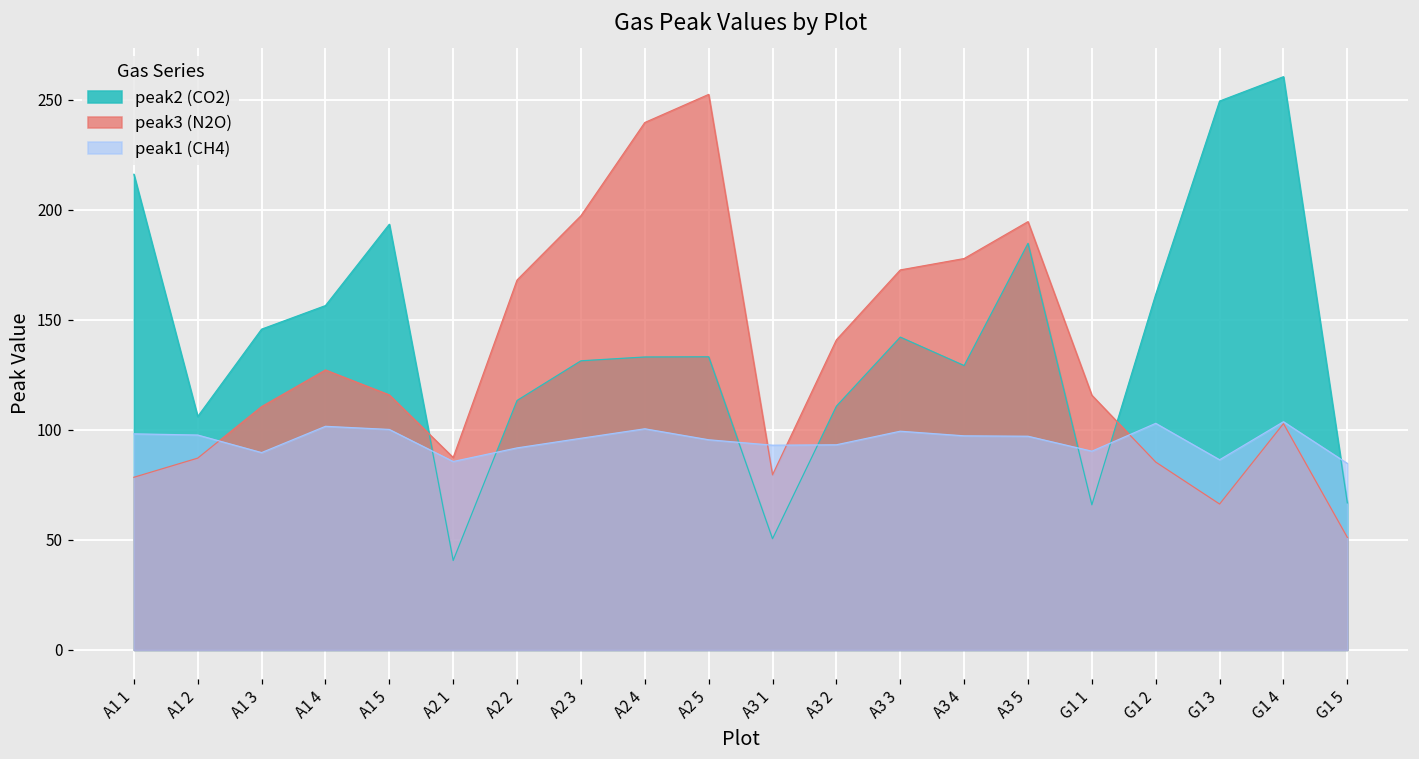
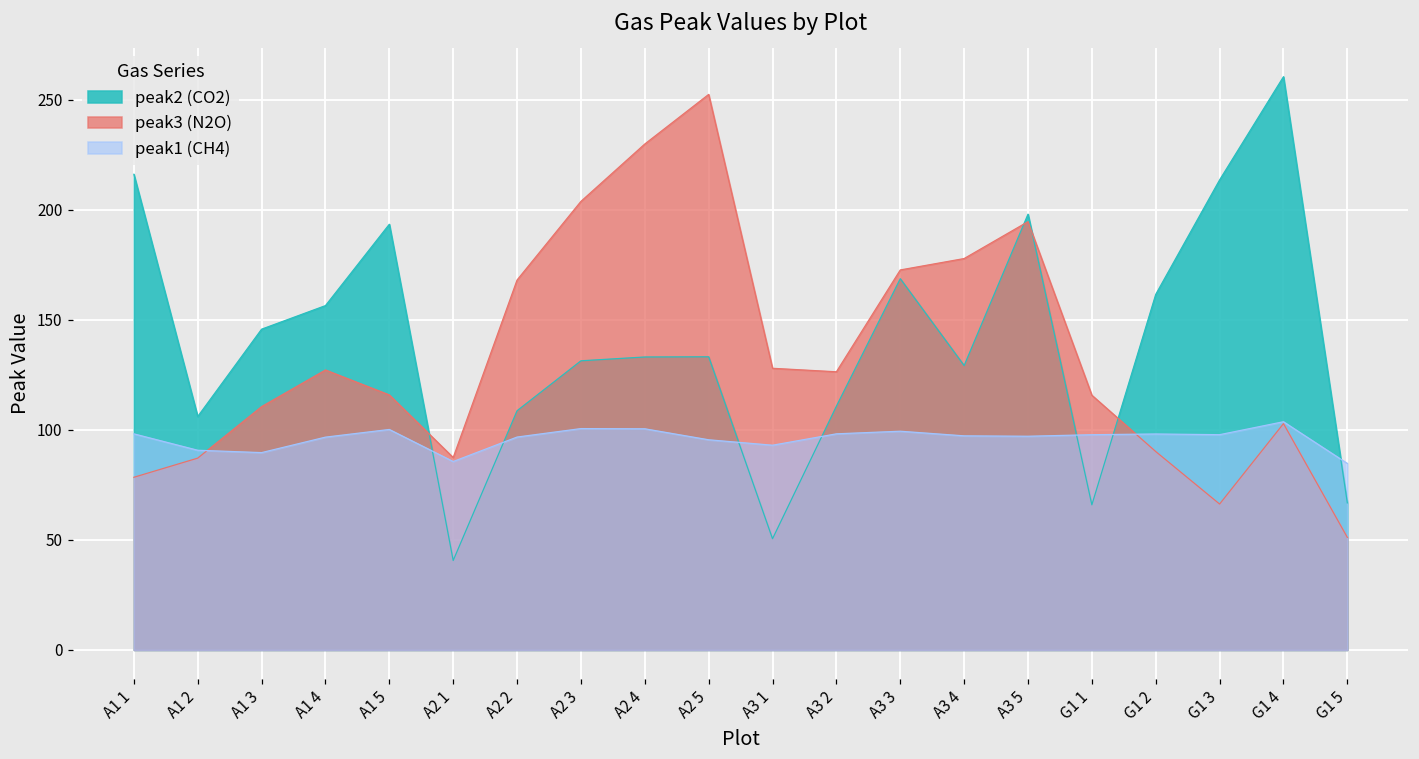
  {
    "peak2 (CO2)": {
      "A1 1": 216,
      "A1 2": 106,
      "A1 3": 146,
      "A1 4": 156,
      "A1 5": 193,
      "A2 1": 41,
-     "A2 2": 113,
+     "A2 2": 109,
      "A2 3": 131,
      "A2 4": 133,
      "A2 5": 133,
      "A3 1": 51,
      "A3 2": 111,
-     "A3 3": 142,
+     "A3 3": 169,
      "A3 4": 129,
-     "A3 5": 185,
+     "A3 5": 198,
      "G1 1": 66,
      "G1 2": 162,
-     "G1 3": 249,
+     "G1 3": 213,
      "G1 4": 260,
      "G1 5": 67
    },
    "peak3 (N2O)": {
      "A1 1": 78,
      "A1 2": 87,
      "A1 3": 111,
      "A1 4": 127,
      "A1 5": 116,
      "A2 1": 87,
      "A2 2": 168,
-     "A2 3": 197,
-     "A2 4": 240,
+     "A2 3": 204,
+     "A2 4": 230,
      "A2 5": 252,
-     "A3 1": 80,
-     "A3 2": 141,
+     "A3 1": 128,
+     "A3 2": 126,
      "A3 3": 173,
      "A3 4": 178,
      "A3 5": 195,
      "G1 1": 116,
-     "G1 2": 85,
+     "G1 2": 90,
      "G1 3": 66,
      "G1 5": 51
    },
    "peak1 (CH4)": {
      "A1 1": 98,
-     "A1 2": 98,
+     "A1 2": 91,
      "A1 3": 90,
-     "A1 4": 102,
+     "A1 4": 97,
      "A1 5": 100,
      "A2 1": 86,
-     "A2 2": 92,
-     "A2 3": 96,
+     "A2 2": 97,
+     "A2 3": 101,
      "A2 4": 100,
      "A2 5": 95,
      "A3 1": 93,
-     "A3 2": 93,
+     "A3 2": 98,
      "A3 3": 99,
      "A3 4": 97,
      "A3 5": 97,
-     "G1 1": 90,
-     "G1 2": 103,
-     "G1 3": 86,
+     "G1 1": 98,
+     "G1 2": 98,
+     "G1 3": 98,
      "G1 5": 85
    }
  }
